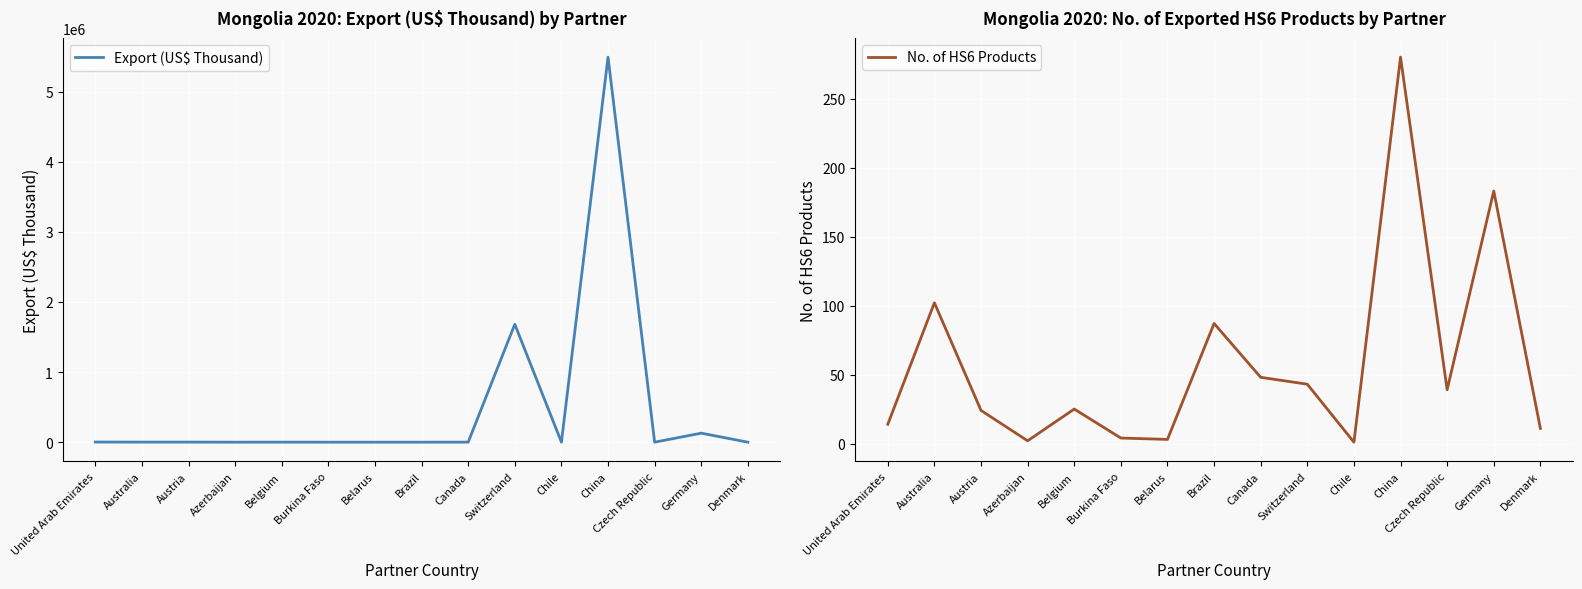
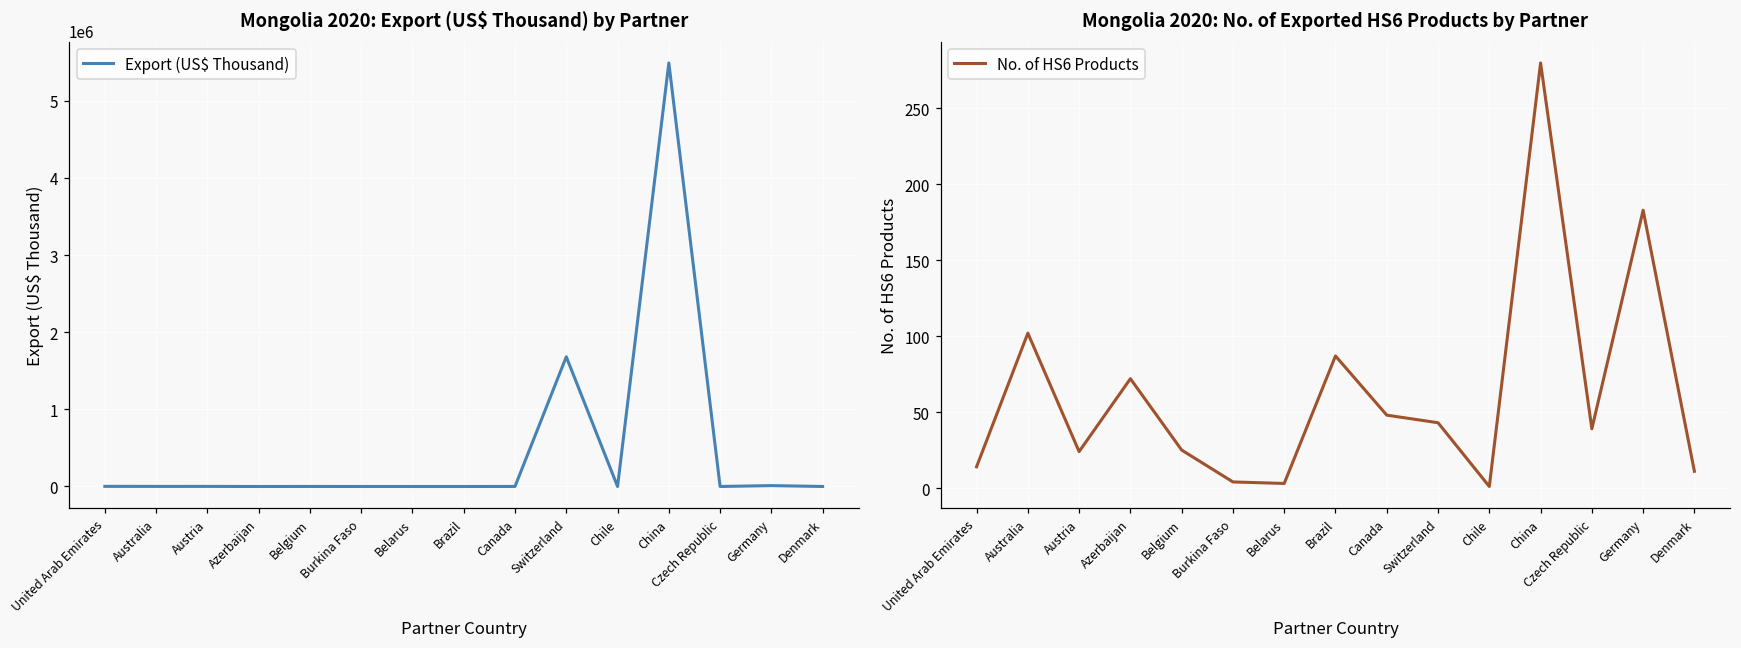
  {
    "Mongolia 2020: Export (US$ Thousand) by Partner": {
      "United Arab Emirates": 0,
      "Australia": 0,
      "Austria": 0,
      "Azerbaijan": 0,
      "Belgium": 0,
      "Burkina Faso": 0,
      "Belarus": 0,
      "Brazil": 0,
      "Canada": 0,
      "Switzerland": 1700000,
      "Chile": 0,
      "China": 5500000,
      "Czech Republic": 0,
-     "Germany": 100000,
+     "Germany": 0,
      "Denmark": 0
    },
    "Mongolia 2020: No. of Exported HS6 Products by Partner": {
      "United Arab Emirates": 14,
      "Australia": 102,
      "Austria": 24,
-     "Azerbaijan": 2,
+     "Azerbaijan": 72,
      "Belgium": 25,
      "Burkina Faso": 4,
      "Belarus": 3,
      "Brazil": 87,
      "Canada": 48,
      "Switzerland": 43,
      "Chile": 1,
      "China": 280,
      "Czech Republic": 39,
      "Germany": 183,
      "Denmark": 11
    }
  }
